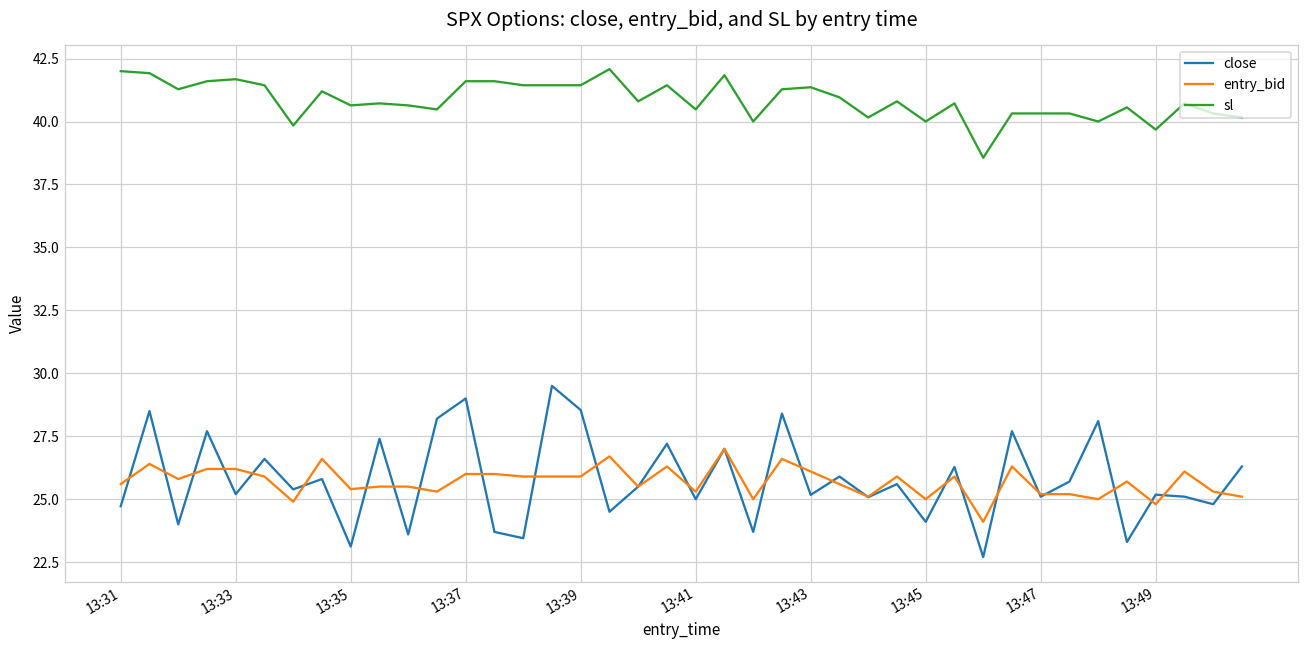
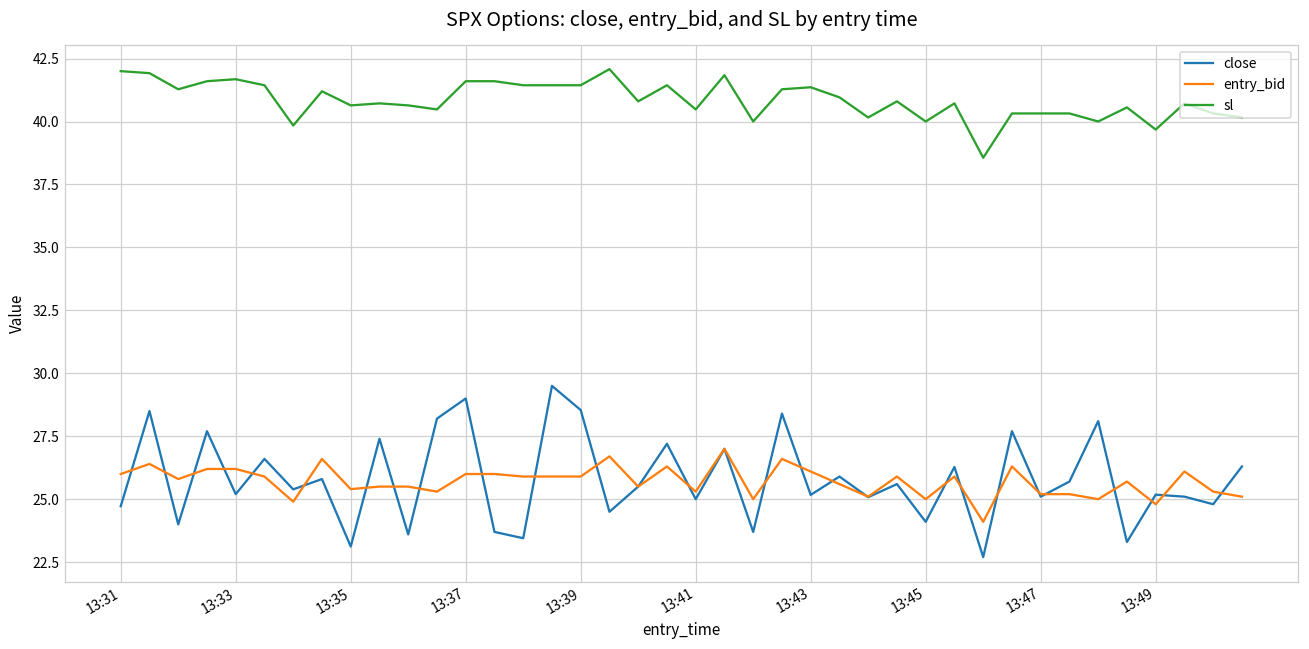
  {
    "close": {
      "13:31": 24.7
    },
    "entry_bid": {
-     "13:31": 25.6
+     "13:31": 26.0
    },
    "sl": {
      "13:31": 42.0
    }
  }
